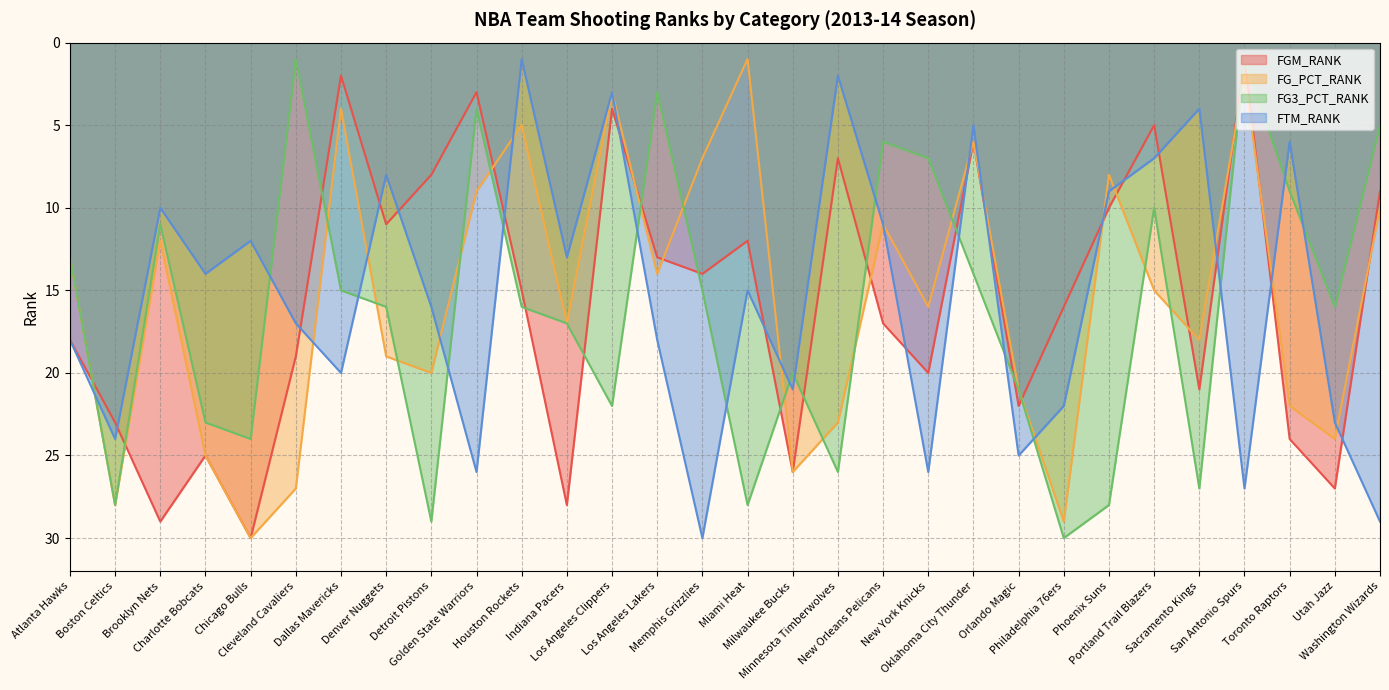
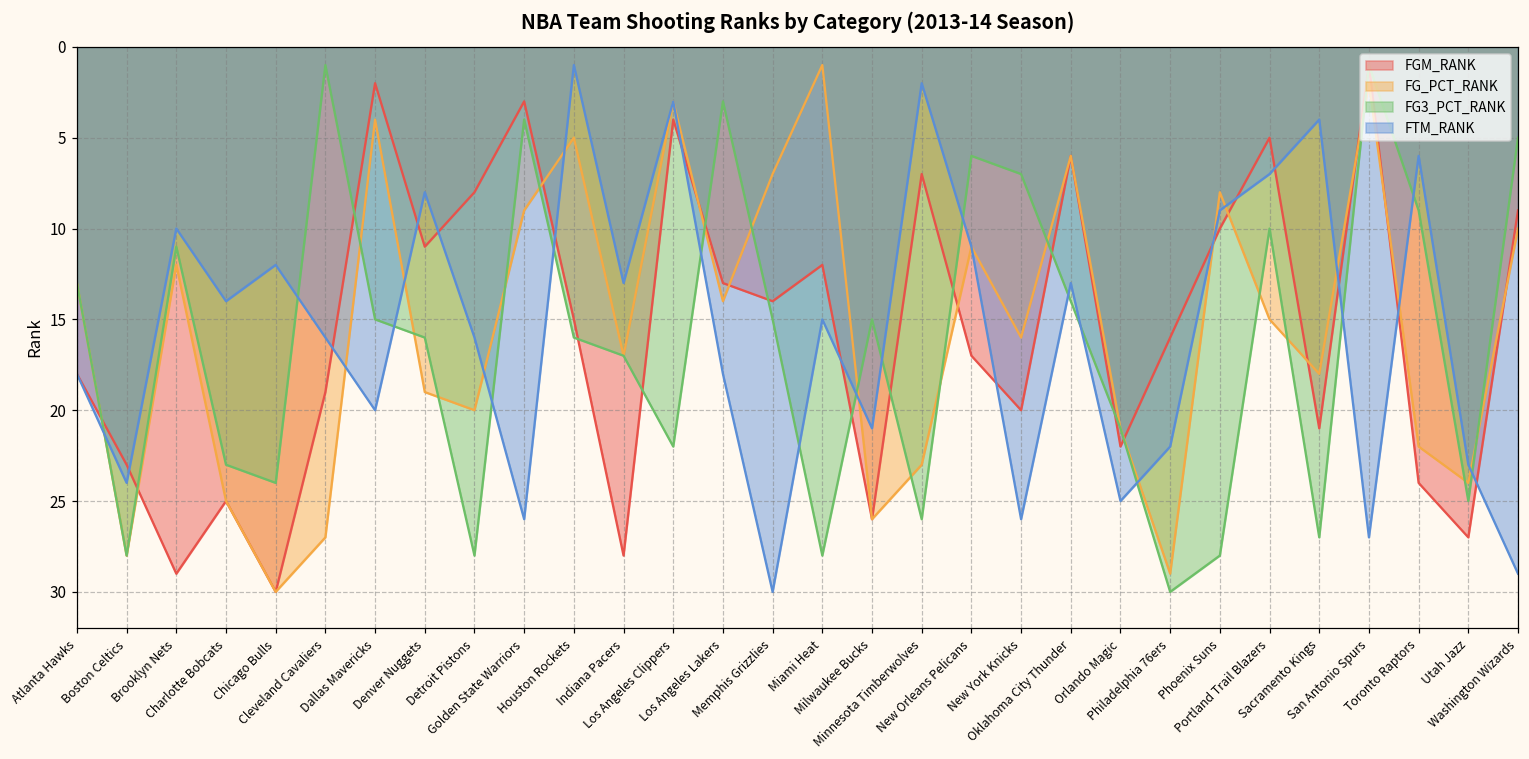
  {
    "FG3_PCT_RANK": {
      "Brooklyn Nets": 11,
      "Charlotte Bobcats": 23,
      "Chicago Bulls": 24,
      "Cleveland Cavaliers": 1,
      "Dallas Mavericks": 15,
      "Denver Nuggets": 16,
-     "Detroit Pistons": 29,
+     "Detroit Pistons": 28,
      "Golden State Warriors": 4,
      "Houston Rockets": 16,
      "Los Angeles Clippers": 22,
      "Los Angeles Lakers": 3,
      "Memphis Grizzlies": 15,
      "Miami Heat": 28,
-     "Milwaukee Bucks": 20,
+     "Milwaukee Bucks": 15,
      "Minnesota Timberwolves": 26,
      "New Orleans Pelicans": 6,
      "New York Knicks": 7,
      "Oklahoma City Thunder": 14,
      "Philadelphia 76ers": 30,
      "Phoenix Suns": 28,
      "Portland Trail Blazers": 10,
      "Sacramento Kings": 27,
      "Toronto Raptors": 9,
-     "Utah Jazz": 16,
+     "Utah Jazz": 25,
      "Washington Wizards": 5
    },
    "FTM_RANK": {
      "Boston Celtics": 24,
      "Brooklyn Nets": 10,
      "Charlotte Bobcats": 14,
      "Chicago Bulls": 12,
-     "Cleveland Cavaliers": 17,
+     "Cleveland Cavaliers": 16,
      "Dallas Mavericks": 20,
      "Denver Nuggets": 8,
      "Detroit Pistons": 16,
      "Golden State Warriors": 26,
      "Houston Rockets": 1,
      "Indiana Pacers": 13,
      "Los Angeles Lakers": 18,
      "Memphis Grizzlies": 30,
      "Miami Heat": 15,
      "Milwaukee Bucks": 21,
      "Minnesota Timberwolves": 2,
      "New York Knicks": 26,
-     "Oklahoma City Thunder": 5,
+     "Oklahoma City Thunder": 13,
      "Orlando Magic": 25,
      "Philadelphia 76ers": 22,
      "Phoenix Suns": 9,
      "Portland Trail Blazers": 7,
      "Sacramento Kings": 4,
      "San Antonio Spurs": 27,
      "Toronto Raptors": 6,
      "Utah Jazz": 23,
      "Washington Wizards": 29
    }
  }
